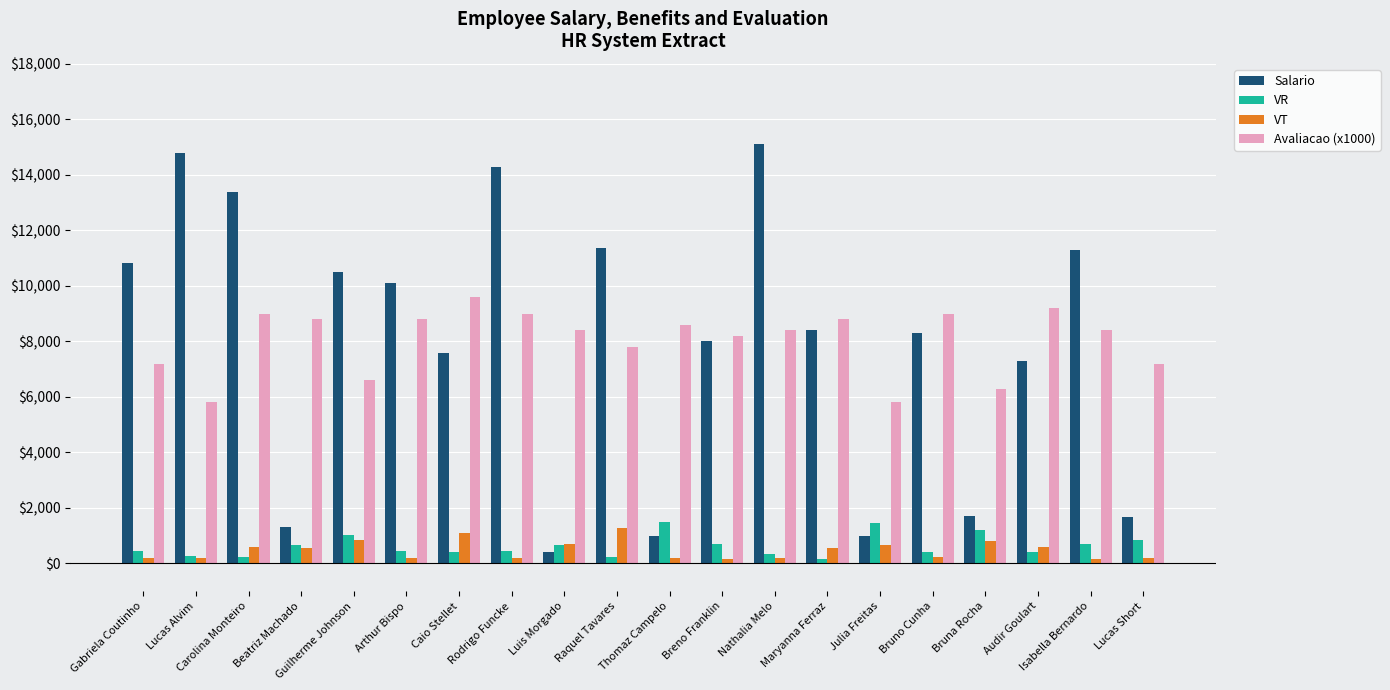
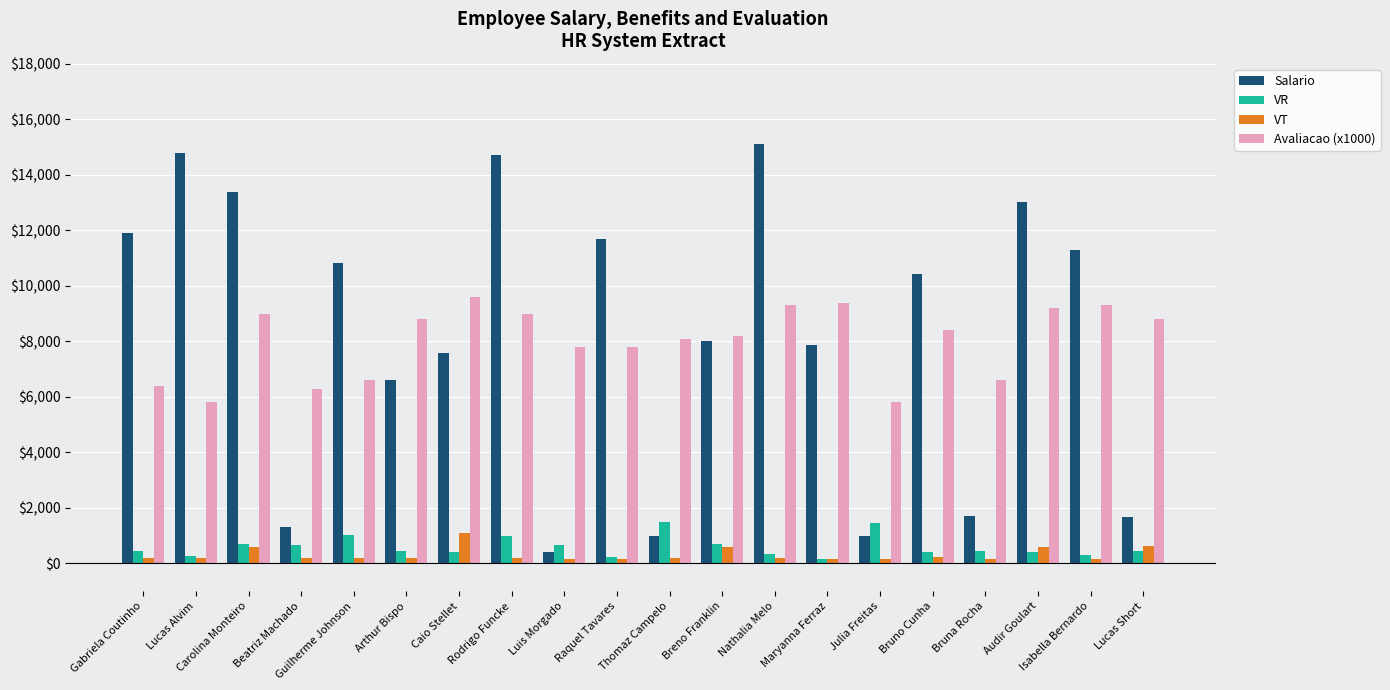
  {
    "Salario": {
-     "Gabriela Coutinho": "$10,800",
+     "Gabriela Coutinho": "$11,900",
      "Lucas Alvim": "$14,800",
      "Carolina Monteiro": "$13,400",
      "Beatriz Machado": "$1,300",
-     "Guilherme Johnson": "$10,500",
-     "Arthur Bispo": "$10,100",
+     "Guilherme Johnson": "$10,800",
+     "Arthur Bispo": "$6,600",
      "Caio Stellet": "$7,600",
-     "Rodrigo Funcke": "$14,300",
+     "Rodrigo Funcke": "$14,700",
      "Luis Morgado": "$400",
-     "Raquel Tavares": "$11,400",
+     "Raquel Tavares": "$11,700",
      "Thomaz Campelo": "$1,000",
      "Breno Franklin": "$8,000",
      "Nathalia Melo": "$15,100",
-     "Maryanna Ferraz": "$8,400",
+     "Maryanna Ferraz": "$7,900",
      "Julia Freitas": "$1,000",
-     "Bruno Cunha": "$8,300",
+     "Bruno Cunha": "$10,400",
      "Bruna Rocha": "$1,700",
-     "Audir Goulart": "$7,300",
+     "Audir Goulart": "$13,000",
      "Isabella Bernardo": "$11,300",
      "Lucas Short": "$1,700"
    },
    "VR": {
      "Gabriela Coutinho": "$500",
      "Lucas Alvim": "$300",
-     "Carolina Monteiro": "$200",
+     "Carolina Monteiro": "$700",
      "Beatriz Machado": "$700",
      "Guilherme Johnson": "$1,000",
      "Arthur Bispo": "$500",
      "Caio Stellet": "$400",
-     "Rodrigo Funcke": "$500",
+     "Rodrigo Funcke": "$1,000",
      "Luis Morgado": "$700",
      "Raquel Tavares": "$200",
      "Thomaz Campelo": "$1,500",
      "Breno Franklin": "$700",
      "Nathalia Melo": "$400",
      "Maryanna Ferraz": "$200",
      "Julia Freitas": "$1,400",
      "Bruno Cunha": "$400",
-     "Bruna Rocha": "$1,200",
+     "Bruna Rocha": "$500",
      "Audir Goulart": "$400",
-     "Isabella Bernardo": "$700",
-     "Lucas Short": "$900"
+     "Isabella Bernardo": "$300",
+     "Lucas Short": "$500"
    },
    "VT": {
      "Gabriela Coutinho": "$200",
      "Lucas Alvim": "$200",
      "Carolina Monteiro": "$600",
-     "Beatriz Machado": "$500",
-     "Guilherme Johnson": "$800",
+     "Beatriz Machado": "$200",
+     "Guilherme Johnson": "$200",
      "Arthur Bispo": "$200",
      "Caio Stellet": "$1,100",
      "Rodrigo Funcke": "$200",
-     "Luis Morgado": "$700",
-     "Raquel Tavares": "$1,300",
+     "Luis Morgado": "$200",
+     "Raquel Tavares": "$200",
      "Thomaz Campelo": "$200",
-     "Breno Franklin": "$200",
+     "Breno Franklin": "$600",
      "Nathalia Melo": "$200",
-     "Maryanna Ferraz": "$500",
-     "Julia Freitas": "$700",
+     "Maryanna Ferraz": "$200",
+     "Julia Freitas": "$200",
      "Bruno Cunha": "$200",
-     "Bruna Rocha": "$800",
+     "Bruna Rocha": "$200",
      "Audir Goulart": "$600",
      "Isabella Bernardo": "$200",
-     "Lucas Short": "$200"
+     "Lucas Short": "$600"
    },
    "Avaliacao (x1000)": {
-     "Gabriela Coutinho": "$7,200",
+     "Gabriela Coutinho": "$6,400",
      "Lucas Alvim": "$5,800",
      "Carolina Monteiro": "$9,000",
-     "Beatriz Machado": "$8,800",
+     "Beatriz Machado": "$6,300",
      "Guilherme Johnson": "$6,600",
      "Arthur Bispo": "$8,800",
      "Caio Stellet": "$9,600",
      "Rodrigo Funcke": "$9,000",
-     "Luis Morgado": "$8,400",
+     "Luis Morgado": "$7,800",
      "Raquel Tavares": "$7,800",
-     "Thomaz Campelo": "$8,600",
+     "Thomaz Campelo": "$8,100",
      "Breno Franklin": "$8,200",
-     "Nathalia Melo": "$8,400",
-     "Maryanna Ferraz": "$8,800",
+     "Nathalia Melo": "$9,300",
+     "Maryanna Ferraz": "$9,400",
      "Julia Freitas": "$5,800",
-     "Bruno Cunha": "$9,000",
-     "Bruna Rocha": "$6,300",
+     "Bruno Cunha": "$8,400",
+     "Bruna Rocha": "$6,600",
      "Audir Goulart": "$9,200",
-     "Isabella Bernardo": "$8,400",
-     "Lucas Short": "$7,200"
+     "Isabella Bernardo": "$9,300",
+     "Lucas Short": "$8,800"
    }
  }
